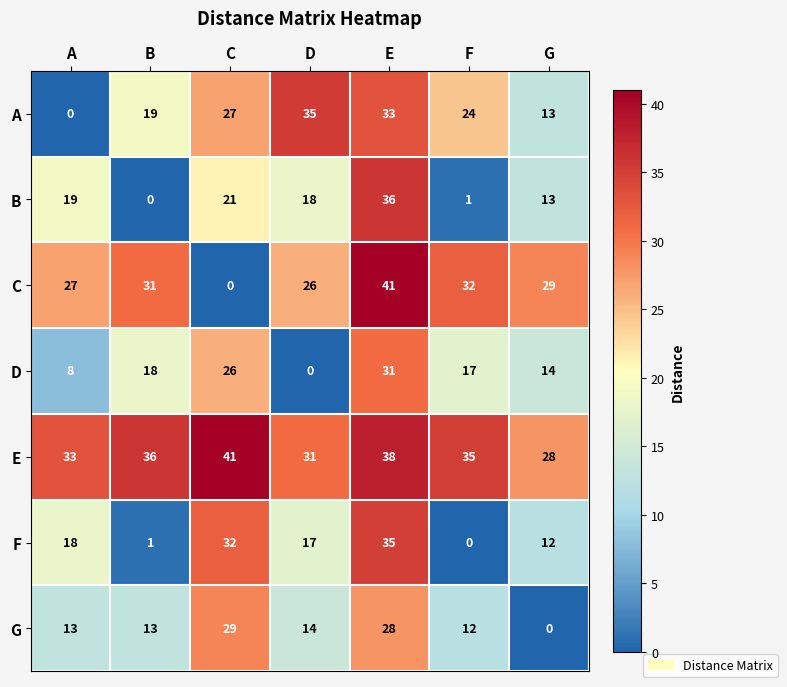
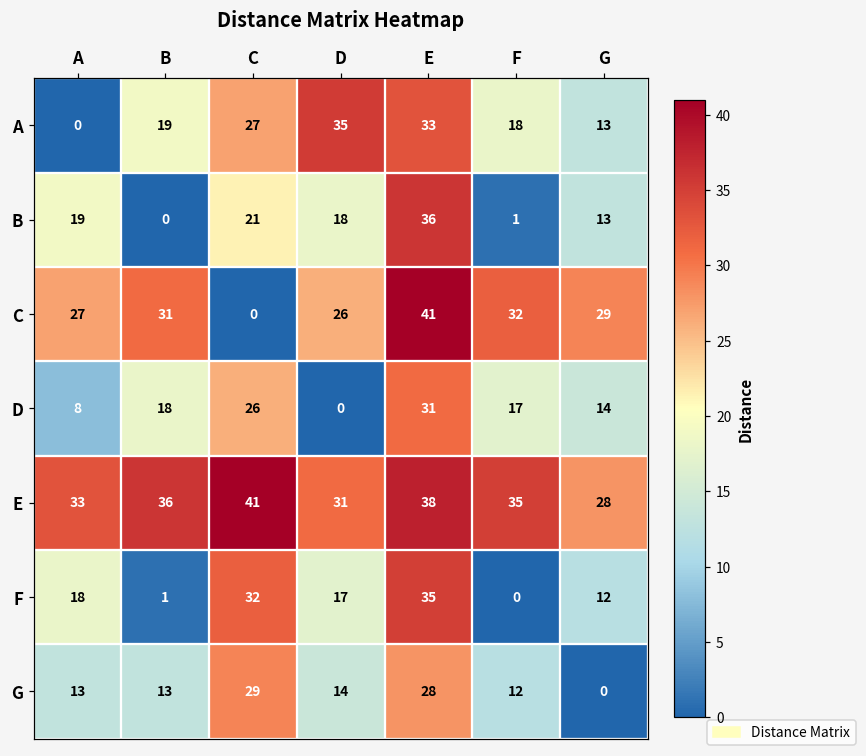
  {
    "A": {
      "A": 0,
      "B": 19,
      "C": 27,
      "D": 35,
      "E": 33,
-     "F": 24,
+     "F": 18,
      "G": 13
    },
    "B": {
      "A": 19,
      "B": 0,
      "C": 21,
      "D": 18,
      "E": 36,
      "F": 1,
      "G": 13
    },
    "C": {
      "A": 27,
      "B": 31,
      "C": 0,
      "D": 26,
      "E": 41,
      "F": 32,
      "G": 29
    },
    "D": {
      "A": 8,
      "B": 18,
      "C": 26,
      "D": 0,
      "E": 31,
      "F": 17,
      "G": 14
    },
    "E": {
      "A": 33,
      "B": 36,
      "C": 41,
      "D": 31,
      "E": 38,
      "F": 35,
      "G": 28
    },
    "F": {
      "A": 18,
      "B": 1,
      "C": 32,
      "D": 17,
      "E": 35,
      "F": 0,
      "G": 12
    },
    "G": {
      "A": 13,
      "B": 13,
      "C": 29,
      "D": 14,
      "E": 28,
      "F": 12,
      "G": 0
    }
  }
